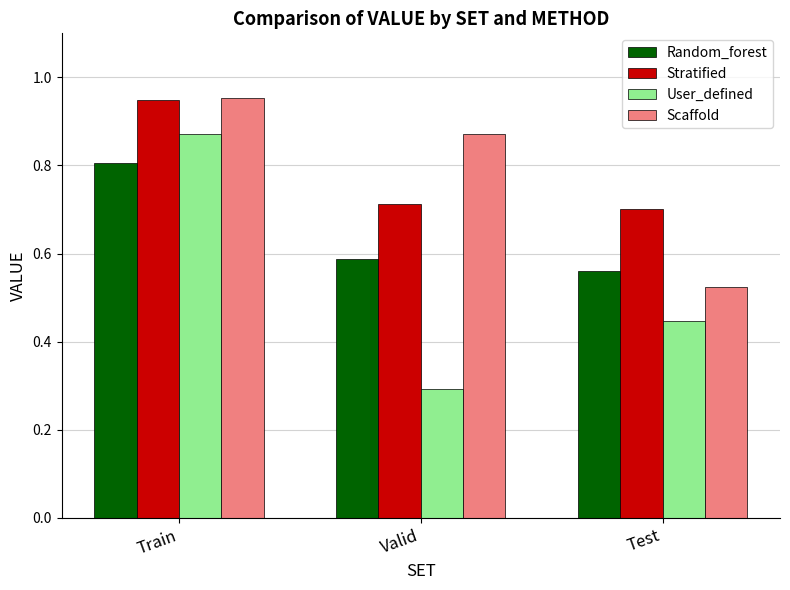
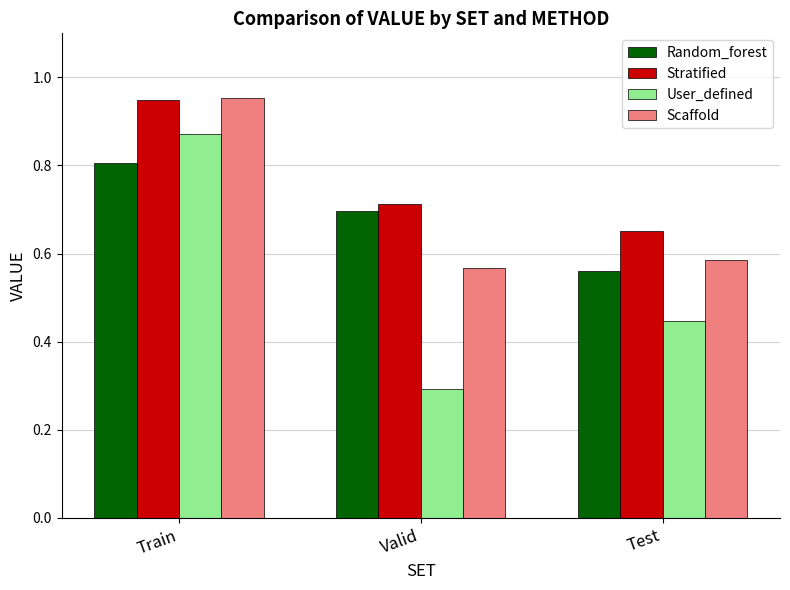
  {
    "Random_forest": {
      "Train": 0.81,
-     "Valid": 0.59,
+     "Valid": 0.70,
      "Test": 0.56
    },
    "Stratified": {
      "Train": 0.95,
      "Valid": 0.71,
-     "Test": 0.70
+     "Test": 0.65
    },
    "User_defined": {
      "Train": 0.87,
      "Valid": 0.29,
      "Test": 0.45
    },
    "Scaffold": {
      "Train": 0.95,
-     "Valid": 0.87,
-     "Test": 0.52
+     "Valid": 0.57,
+     "Test": 0.59
    }
  }
